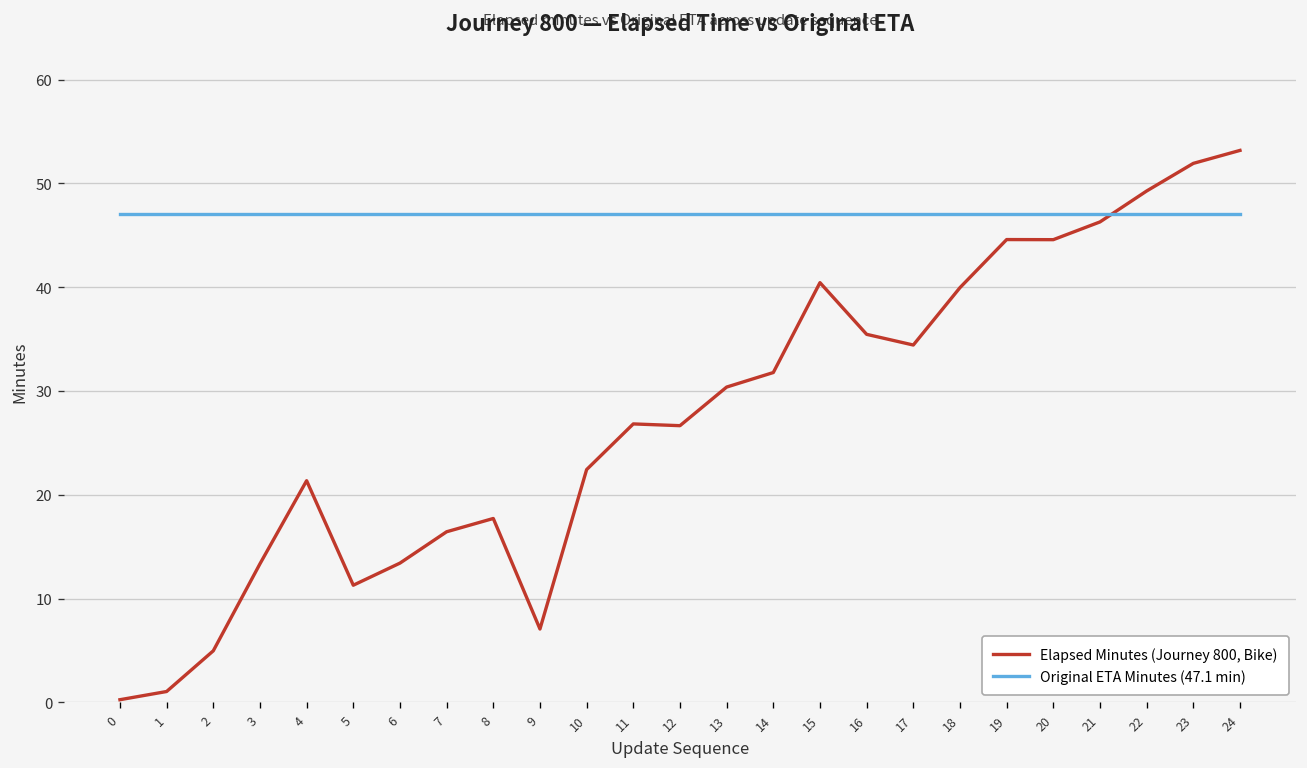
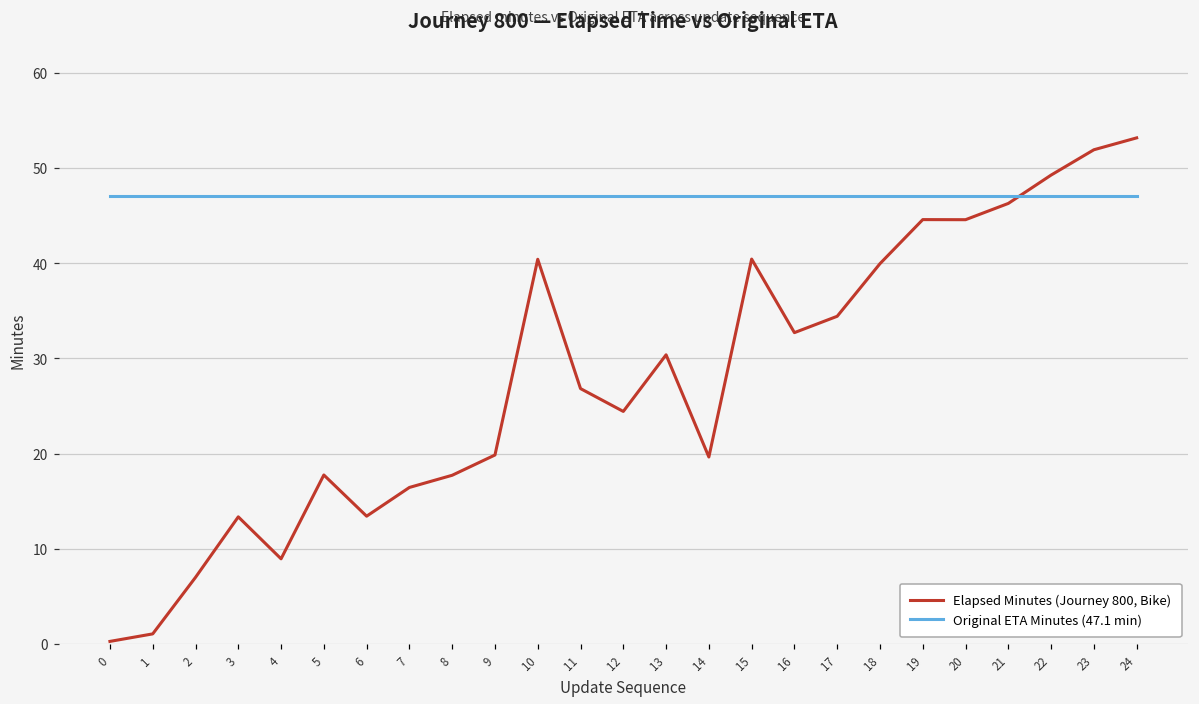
  {
    "Elapsed Minutes (Journey 800, Bike)": {
      "0": 0,
      "1": 1,
-     "2": 5,
+     "2": 7,
      "3": 13,
-     "4": 21,
-     "5": 11,
+     "4": 9,
+     "5": 18,
      "6": 13,
      "7": 16,
      "8": 18,
-     "9": 7,
-     "10": 22,
+     "9": 20,
+     "10": 40,
      "11": 27,
-     "12": 27,
+     "12": 24,
      "13": 30,
-     "14": 32,
+     "14": 20,
      "15": 40,
-     "16": 35,
+     "16": 33,
      "17": 34,
      "18": 40,
      "19": 45,
      "20": 45,
      "21": 46,
      "22": 49,
      "23": 52,
      "24": 53
    },
    "Original ETA Minutes (47.1 min)": {
      "0": 47,
      "1": 47,
      "2": 47,
      "3": 47,
      "4": 47,
      "5": 47,
      "6": 47,
      "7": 47,
      "8": 47,
      "9": 47,
      "10": 47,
      "11": 47,
      "12": 47,
      "13": 47,
      "14": 47,
      "15": 47,
      "16": 47,
      "17": 47,
      "18": 47,
      "19": 47,
      "20": 47,
      "21": 47,
      "22": 47,
      "23": 47,
      "24": 47
    }
  }
